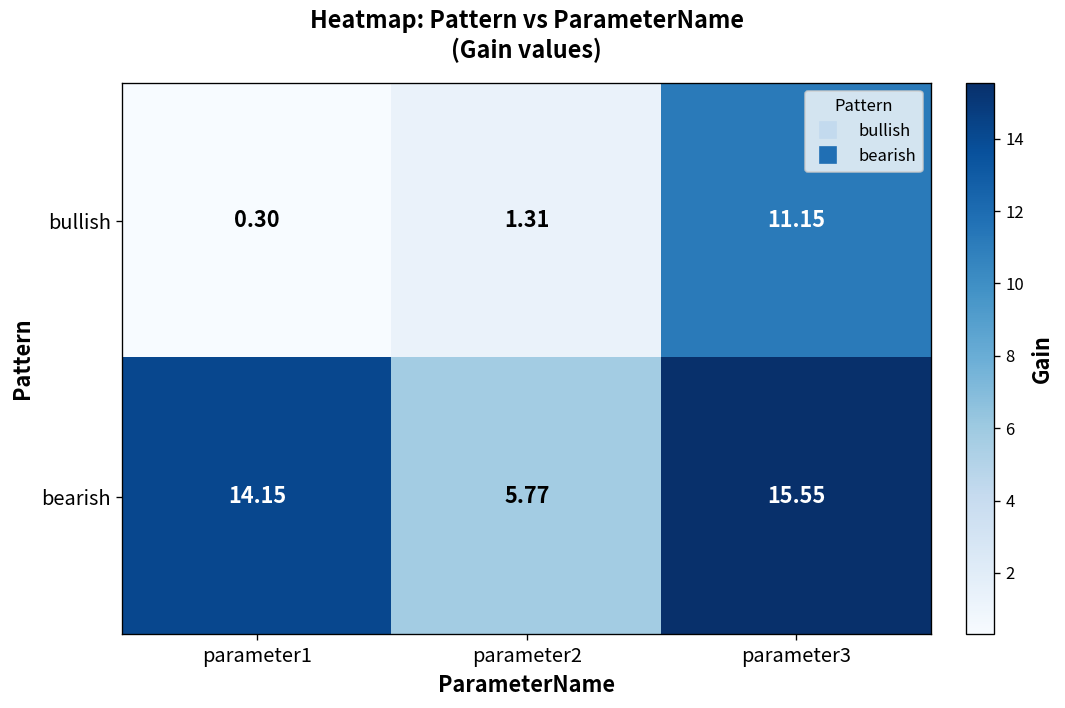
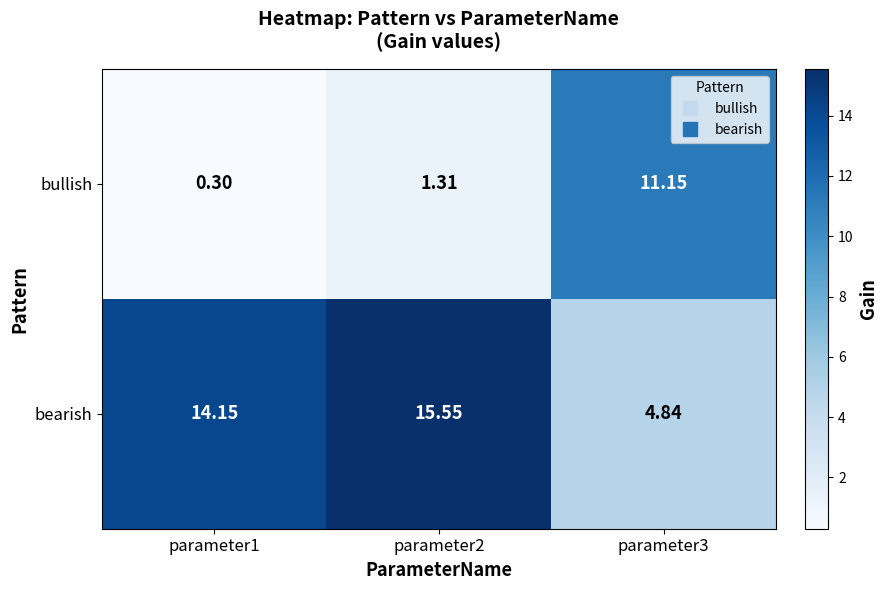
  {
    "bullish": {
      "parameter1": 0.30,
      "parameter2": 1.31,
      "parameter3": 11.15
    },
    "bearish": {
      "parameter1": 14.15,
-     "parameter2": 5.77,
-     "parameter3": 15.55
+     "parameter2": 15.55,
+     "parameter3": 4.84
    }
  }
